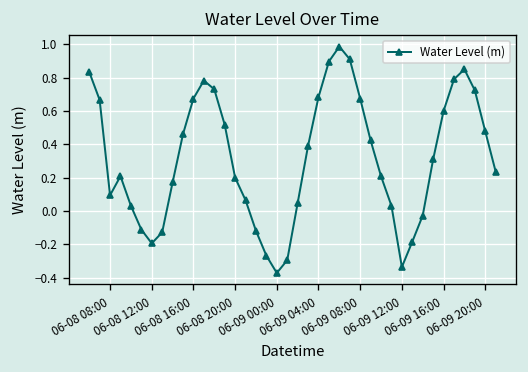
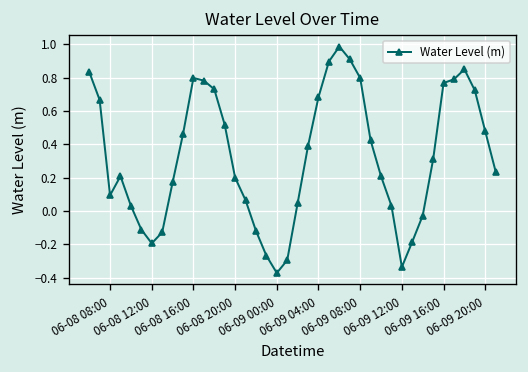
  {
    "06-08 08:00": 0.09,
    "06-08 12:00": -0.19,
-   "06-08 16:00": 0.67,
+   "06-08 16:00": 0.80,
    "06-08 20:00": 0.20,
    "06-09 00:00": -0.37,
    "06-09 04:00": 0.68,
-   "06-09 08:00": 0.67,
+   "06-09 08:00": 0.80,
    "06-09 12:00": -0.34,
-   "06-09 16:00": 0.60,
+   "06-09 16:00": 0.77,
    "06-09 20:00": 0.48
  }
